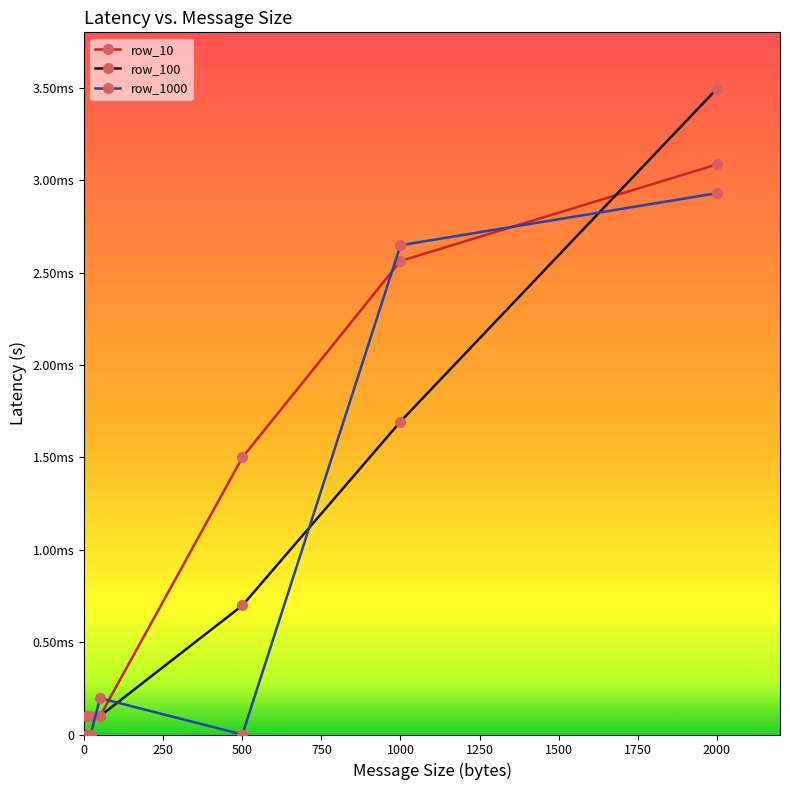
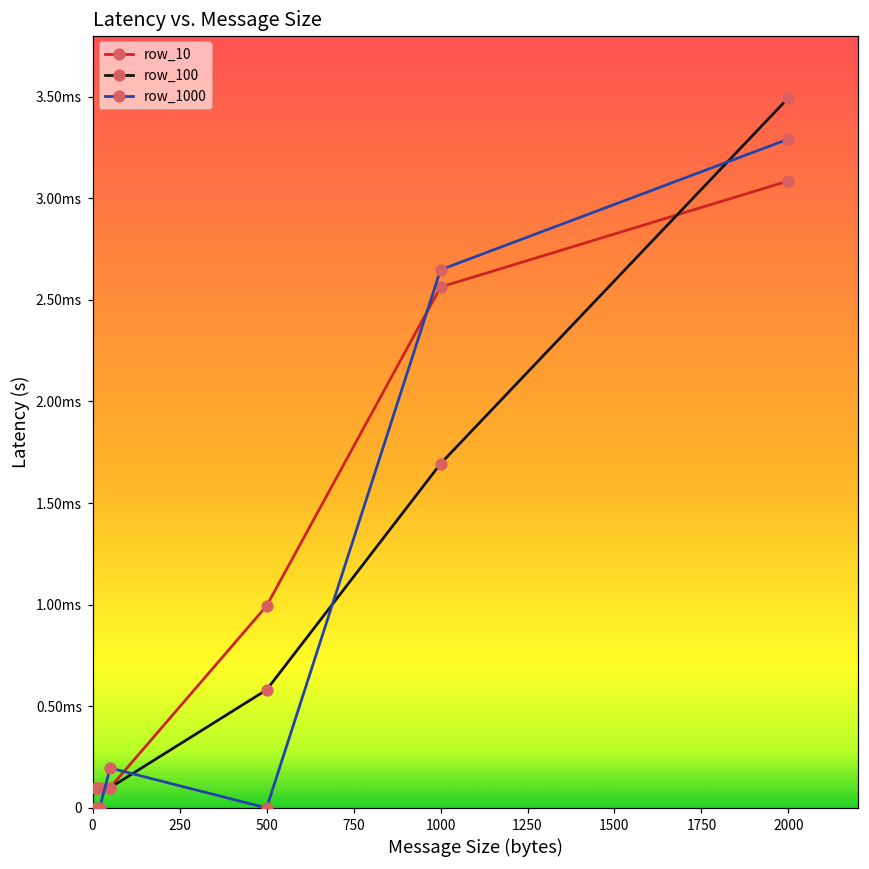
  {
    "row_10": {
-     "500": "1.50ms",
+     "500": "0.99ms",
      "1000": "2.56ms",
      "2000": "3.08ms"
    },
    "row_100": {
-     "500": "0.70ms",
+     "500": "0.58ms",
      "1000": "1.69ms",
      "2000": "3.49ms"
    },
    "row_1000": {
      "500": "0.00ms",
      "1000": "2.65ms",
-     "2000": "2.93ms"
+     "2000": "3.29ms"
    }
  }
